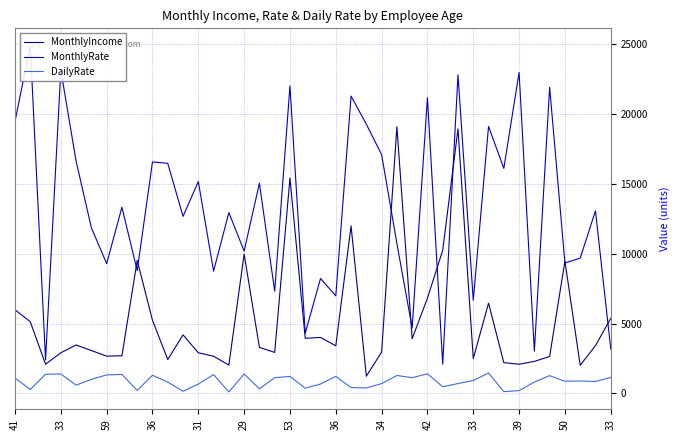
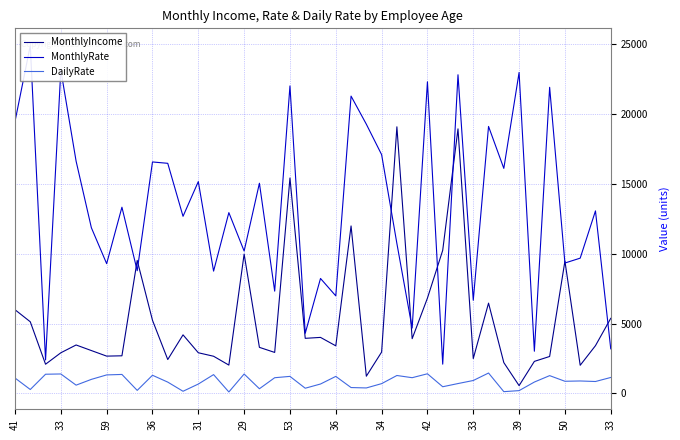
  {
    "MonthlyIncome": {
      "41": 6000,
      "59": 2700,
      "53": 15400,
      "42": 6800,
-     "39": 2100
+     "39": 600
    },
    "MonthlyRate": {
      "41": 19500,
      "59": 9300,
      "53": 22000,
-     "42": 21200,
+     "42": 22300,
      "39": 23000
    },
    "DailyRate": {
      "41": 1100,
      "59": 1300,
      "53": 1200,
      "42": 1400,
      "39": 200,
      "50": 900
    }
  }
